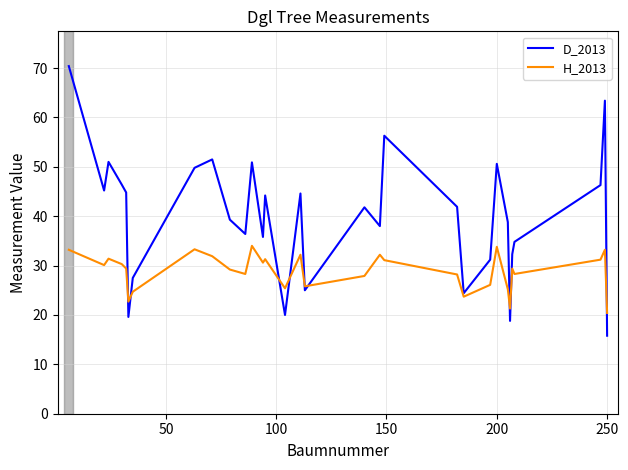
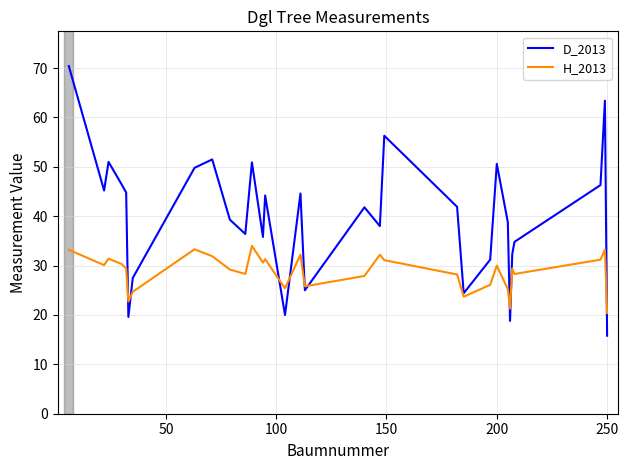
  {
    "D_2013": {
      "200": 51,
      "250": 16
    },
    "H_2013": {
-     "200": 34,
+     "200": 30,
      "250": 20
    }
  }
